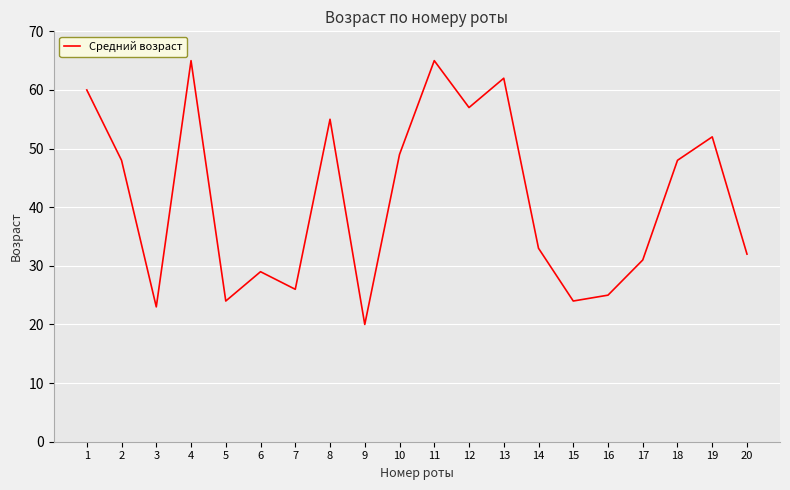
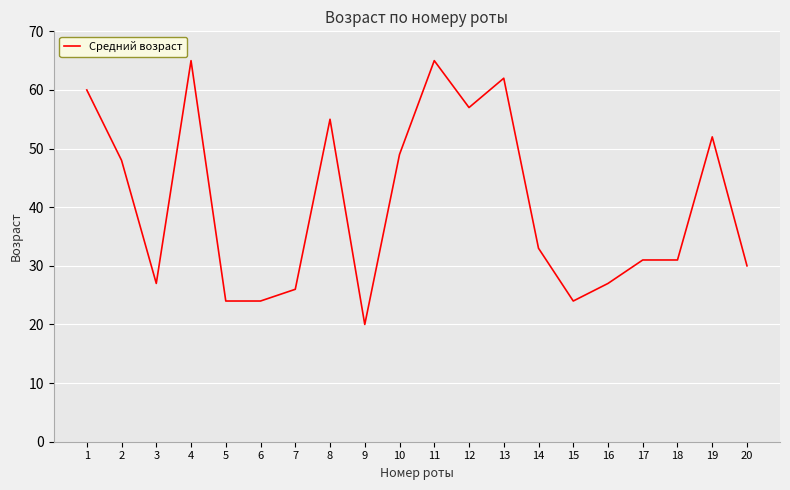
  {
    "1": 60,
    "2": 48,
-   "3": 23,
+   "3": 27,
    "4": 65,
    "5": 24,
-   "6": 29,
+   "6": 24,
    "7": 26,
    "8": 55,
    "9": 20,
    "10": 49,
    "11": 65,
    "12": 57,
    "13": 62,
    "14": 33,
    "15": 24,
-   "16": 25,
+   "16": 27,
    "17": 31,
-   "18": 48,
+   "18": 31,
    "19": 52,
-   "20": 32
+   "20": 30
  }
